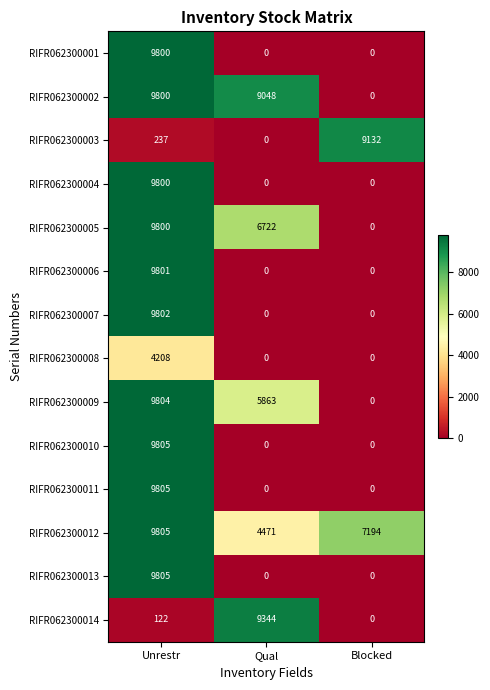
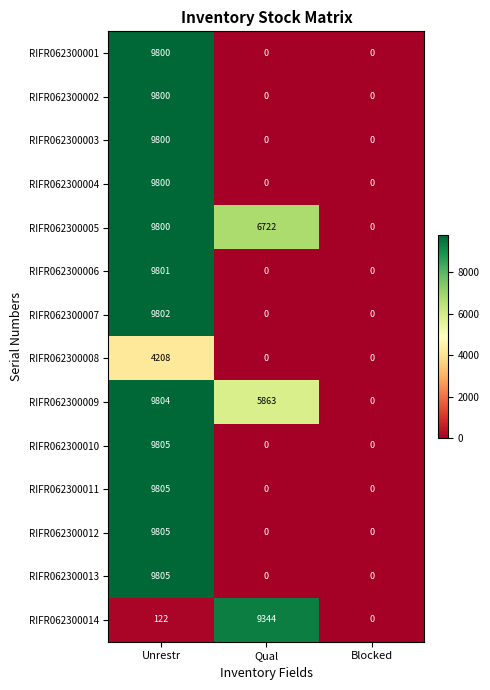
  {
    "RIFR062300001": {
      "Unrestr": 9800,
      "Qual": 0,
      "Blocked": 0
    },
    "RIFR062300002": {
      "Unrestr": 9800,
-     "Qual": 9048,
+     "Qual": 0,
      "Blocked": 0
    },
    "RIFR062300003": {
-     "Unrestr": 237,
+     "Unrestr": 9800,
      "Qual": 0,
-     "Blocked": 9132
+     "Blocked": 0
    },
    "RIFR062300004": {
      "Unrestr": 9800,
      "Qual": 0,
      "Blocked": 0
    },
    "RIFR062300005": {
      "Unrestr": 9800,
      "Qual": 6722,
      "Blocked": 0
    },
    "RIFR062300006": {
      "Unrestr": 9801,
      "Qual": 0,
      "Blocked": 0
    },
    "RIFR062300007": {
      "Unrestr": 9802,
      "Qual": 0,
      "Blocked": 0
    },
    "RIFR062300008": {
      "Unrestr": 4208,
      "Qual": 0,
      "Blocked": 0
    },
    "RIFR062300009": {
      "Unrestr": 9804,
      "Qual": 5863,
      "Blocked": 0
    },
    "RIFR062300010": {
      "Unrestr": 9805,
      "Qual": 0,
      "Blocked": 0
    },
    "RIFR062300011": {
      "Unrestr": 9805,
      "Qual": 0,
      "Blocked": 0
    },
    "RIFR062300012": {
      "Unrestr": 9805,
-     "Qual": 4471,
-     "Blocked": 7194
+     "Qual": 0,
+     "Blocked": 0
    },
    "RIFR062300013": {
      "Unrestr": 9805,
      "Qual": 0,
      "Blocked": 0
    },
    "RIFR062300014": {
      "Unrestr": 122,
      "Qual": 9344,
      "Blocked": 0
    }
  }
